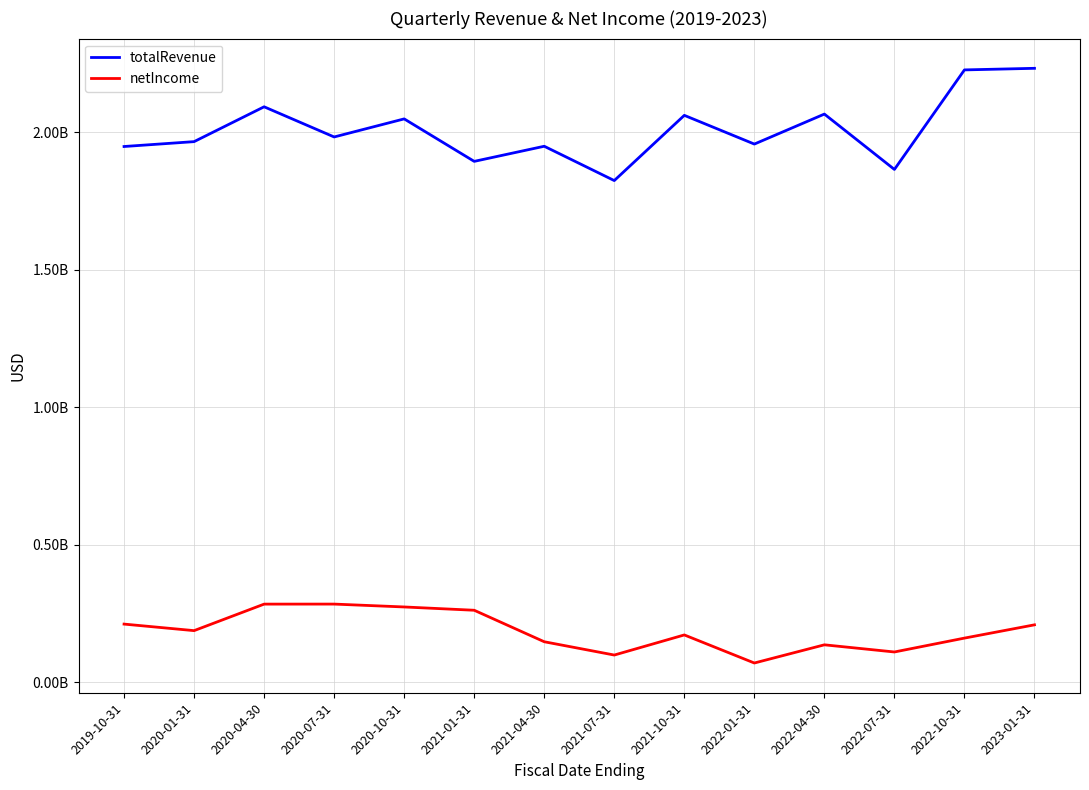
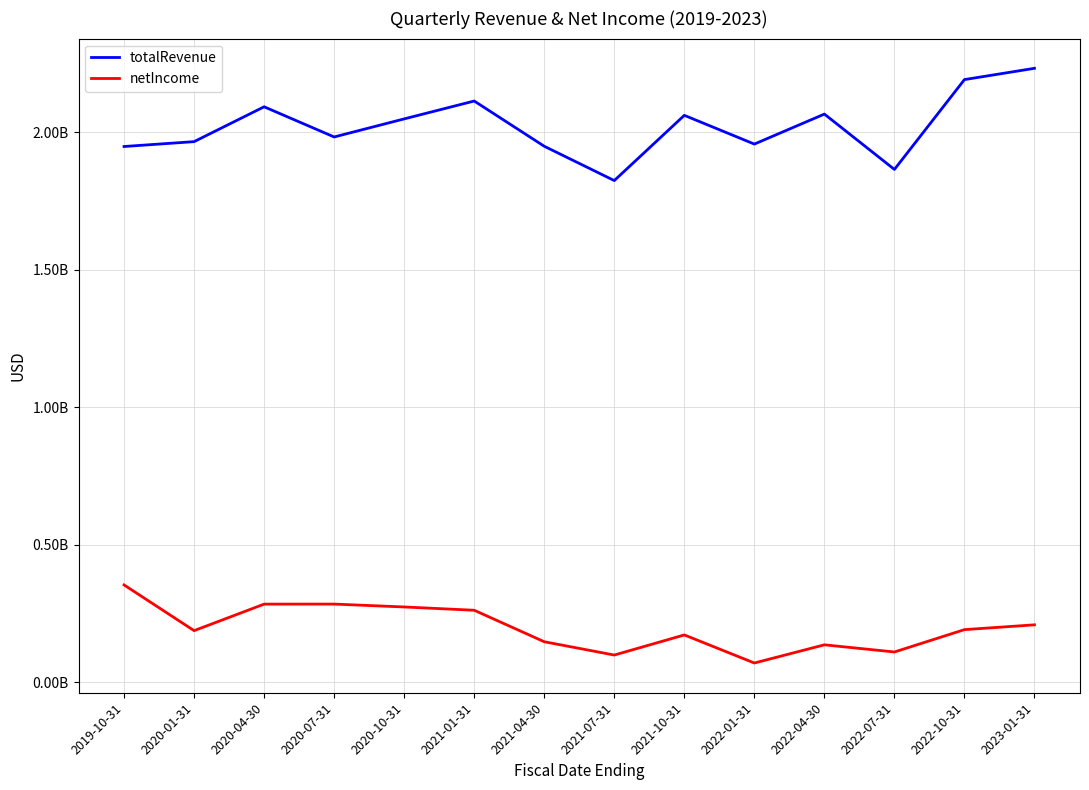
  {
    "totalRevenue": {
      "2019-10-31": 1950000000,
      "2020-01-31": 1970000000,
      "2020-04-30": 2090000000,
      "2020-07-31": 1980000000,
      "2020-10-31": 2050000000,
-     "2021-01-31": 1890000000,
+     "2021-01-31": 2110000000,
      "2021-04-30": 1950000000,
      "2021-07-31": 1820000000,
      "2021-10-31": 2060000000,
      "2022-01-31": 1960000000,
      "2022-04-30": 2070000000,
      "2022-07-31": 1860000000,
-     "2022-10-31": 2230000000,
+     "2022-10-31": 2190000000,
      "2023-01-31": 2230000000
    },
    "netIncome": {
-     "2019-10-31": 210000000,
+     "2019-10-31": 350000000,
      "2020-01-31": 190000000,
      "2020-04-30": 280000000,
      "2020-07-31": 280000000,
      "2020-10-31": 270000000,
      "2021-01-31": 260000000,
      "2021-04-30": 150000000,
      "2021-07-31": 100000000,
      "2021-10-31": 170000000,
      "2022-01-31": 70000000,
      "2022-04-30": 140000000,
      "2022-07-31": 110000000,
-     "2022-10-31": 160000000,
+     "2022-10-31": 190000000,
      "2023-01-31": 210000000
    }
  }
